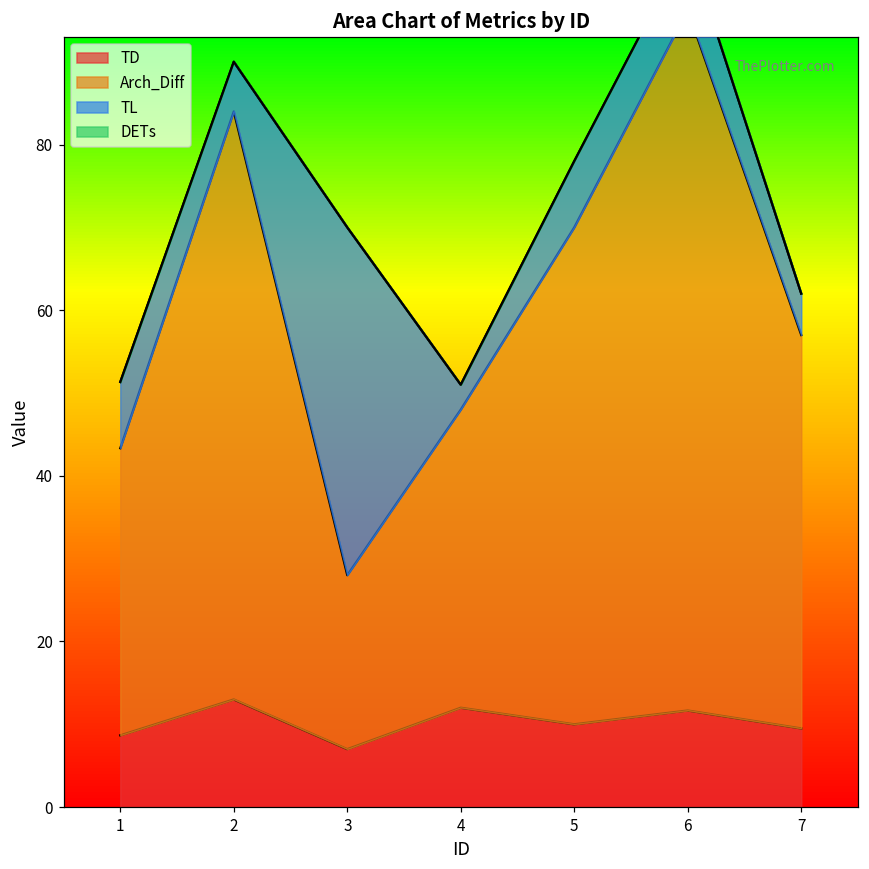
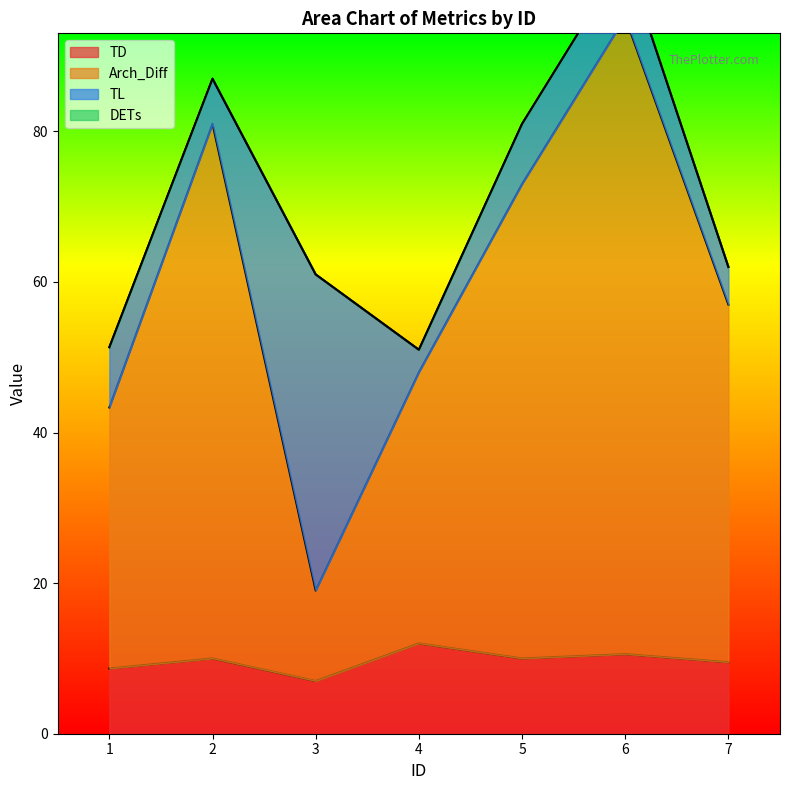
  {
    "TD": {
      "1": 9,
-     "2": 13,
+     "2": 10,
      "3": 7,
      "4": 12,
      "5": 10,
-     "6": 12,
+     "6": 11,
      "7": 10
    },
    "Arch_Diff": {
      "1": 35,
      "2": 71,
-     "3": 21,
+     "3": 12,
      "4": 36,
-     "5": 60,
+     "5": 63,
      "7": 48
    }
  }
